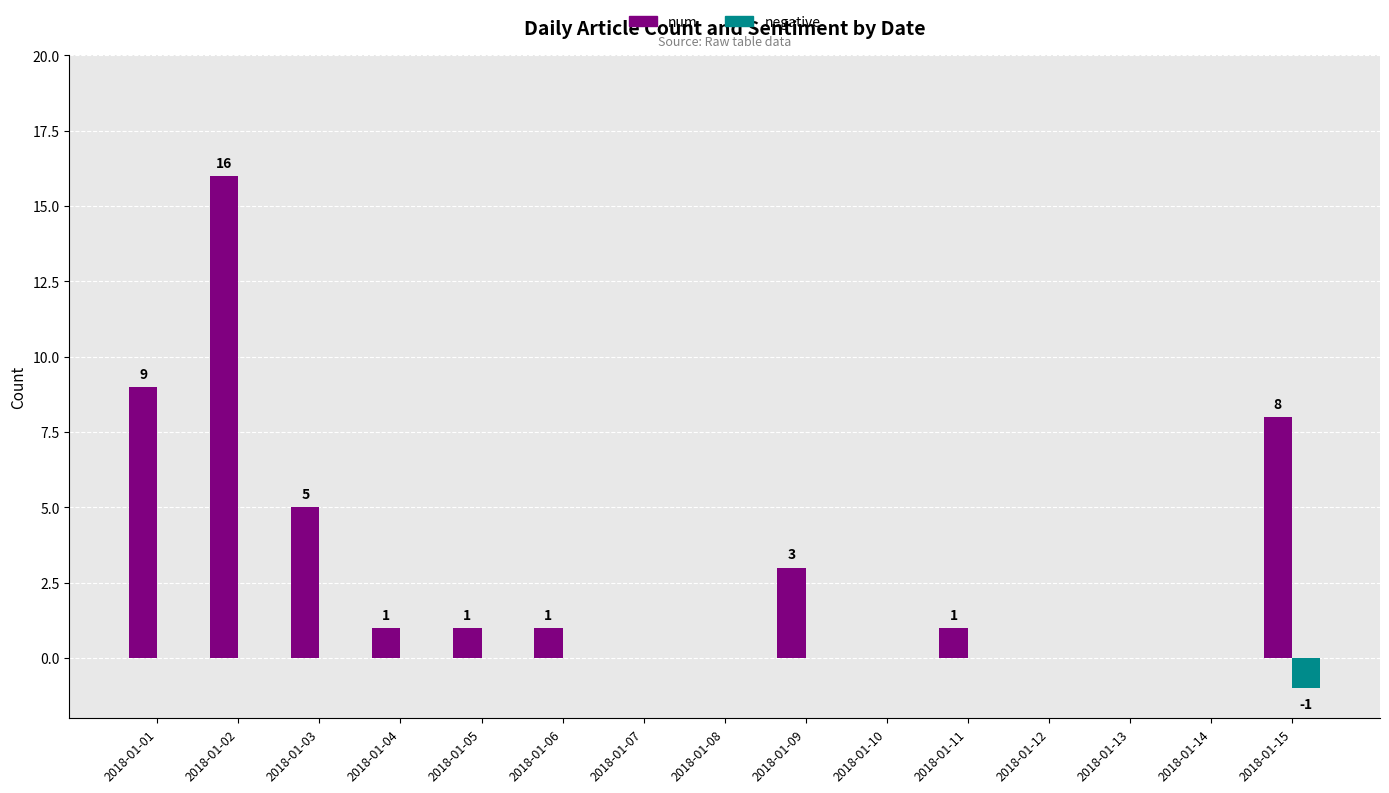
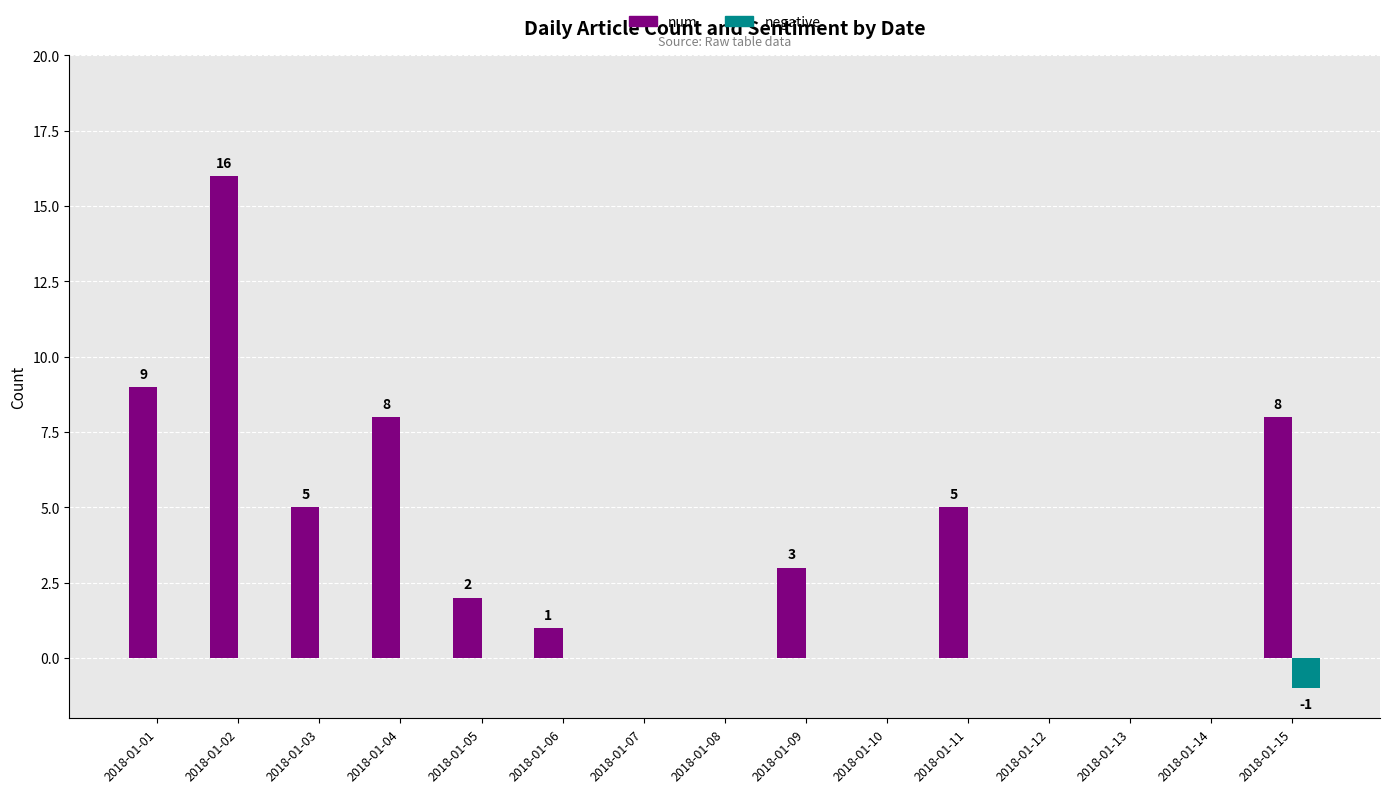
  {
    "num": {
      "2018-01-01": 9,
      "2018-01-02": 16,
      "2018-01-03": 5,
-     "2018-01-04": 1,
-     "2018-01-05": 1,
+     "2018-01-04": 8,
+     "2018-01-05": 2,
      "2018-01-06": 1,
      "2018-01-09": 3,
-     "2018-01-11": 1,
+     "2018-01-11": 5,
      "2018-01-15": 8
    },
    "negative": {
      "2018-01-15": -1
    }
  }
